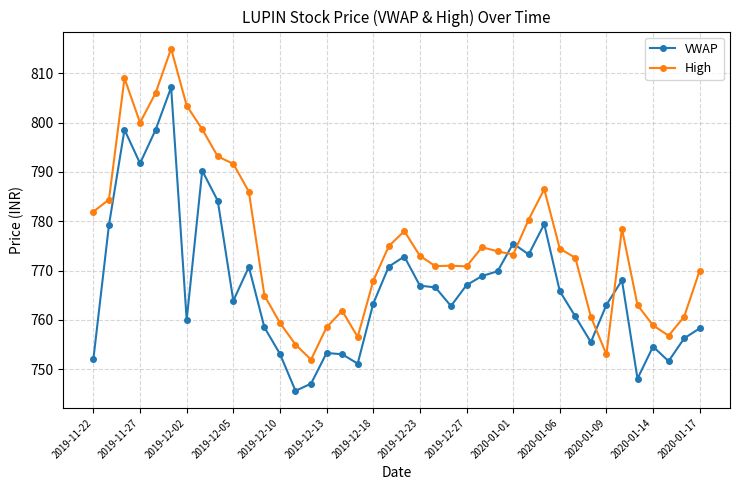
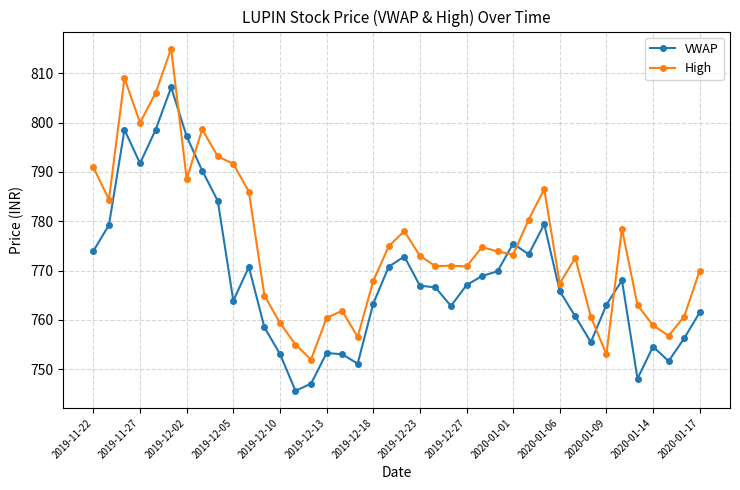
  {
    "VWAP": {
-     "2019-11-22": 752,
+     "2019-11-22": 774,
      "2019-11-27": 792,
-     "2019-12-02": 760,
+     "2019-12-02": 797,
      "2019-12-05": 764,
      "2019-12-10": 753,
      "2019-12-13": 753,
      "2019-12-18": 763,
      "2019-12-23": 767,
      "2019-12-27": 767,
      "2020-01-01": 775,
      "2020-01-06": 766,
      "2020-01-09": 763,
      "2020-01-14": 755,
-     "2020-01-17": 758
+     "2020-01-17": 762
    },
    "High": {
-     "2019-11-22": 782,
+     "2019-11-22": 791,
      "2019-11-27": 800,
-     "2019-12-02": 803,
+     "2019-12-02": 789,
      "2019-12-05": 792,
      "2019-12-10": 759,
-     "2019-12-13": 759,
+     "2019-12-13": 760,
      "2019-12-18": 768,
      "2019-12-23": 773,
      "2019-12-27": 771,
      "2020-01-01": 773,
-     "2020-01-06": 774,
+     "2020-01-06": 767,
      "2020-01-09": 753,
      "2020-01-14": 759,
      "2020-01-17": 770
    }
  }
